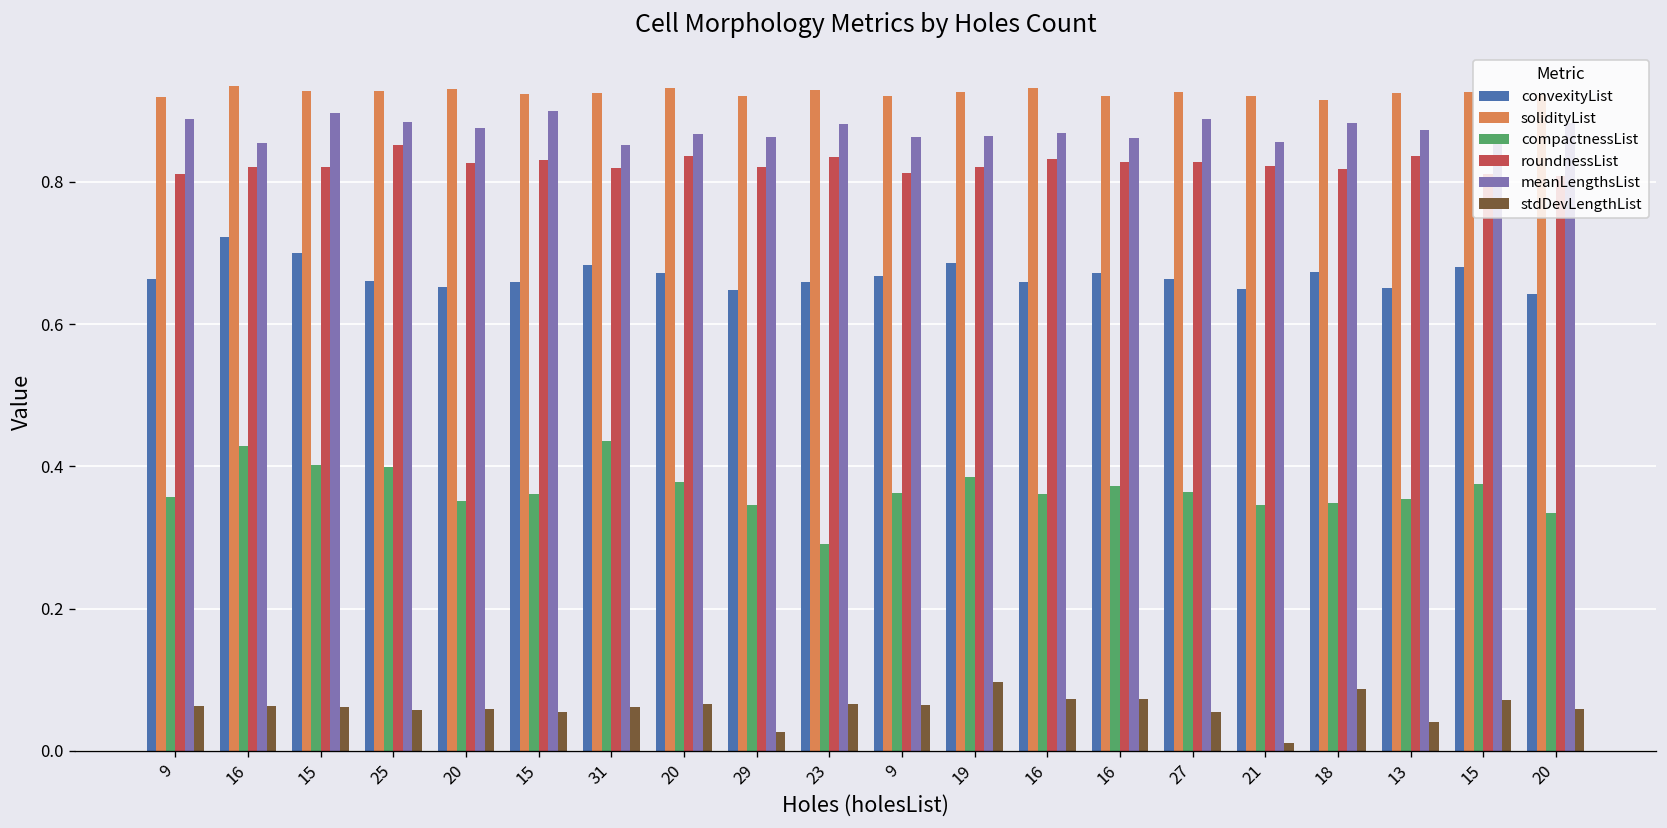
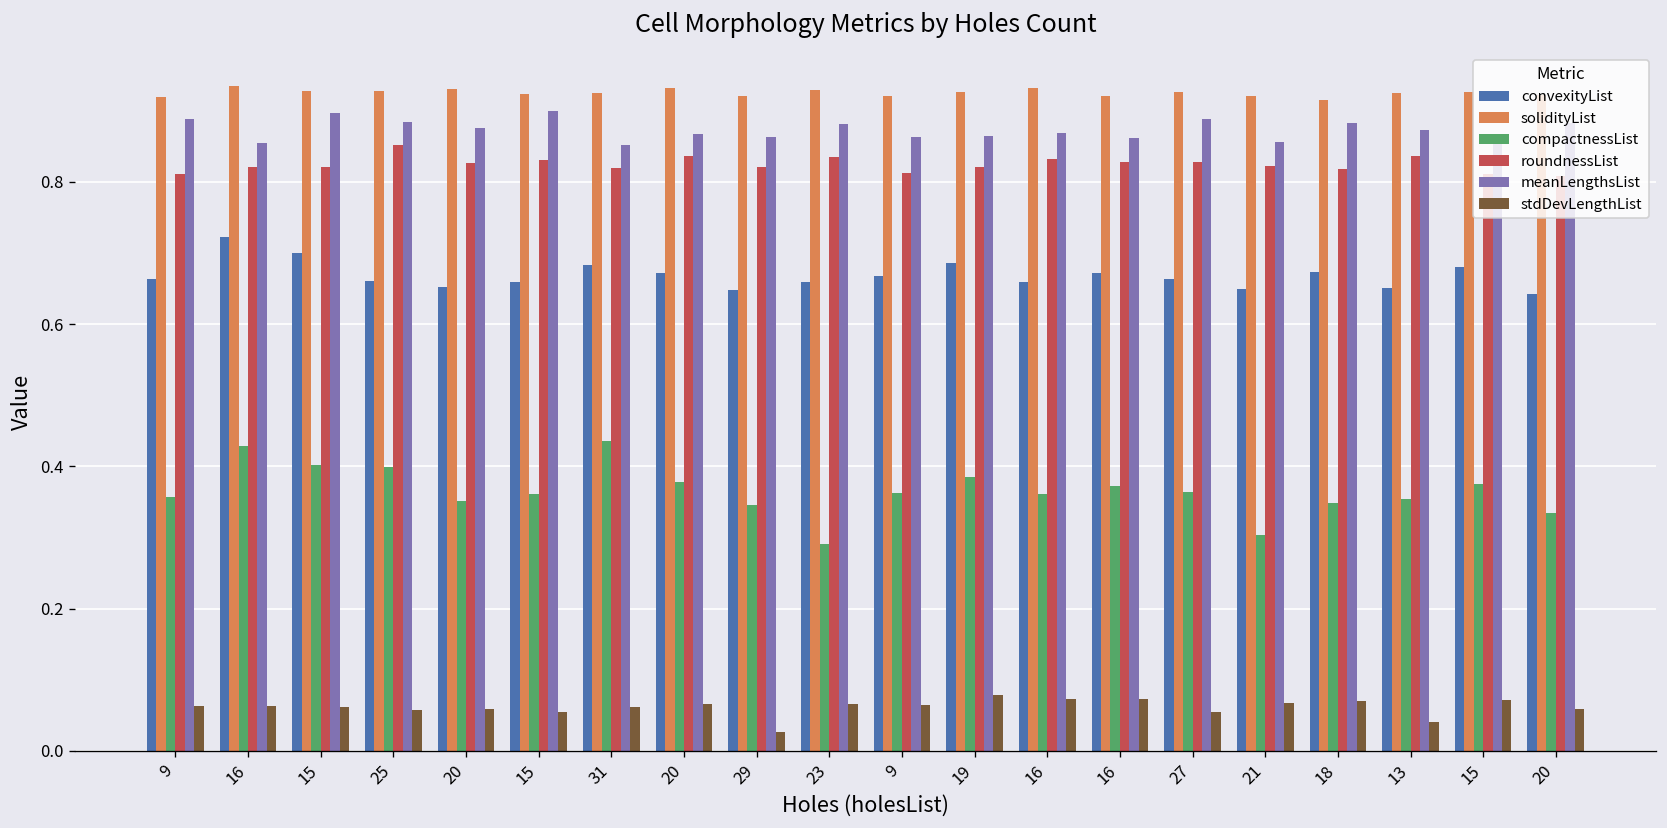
  {
    "compactnessList": {
      "25": 0.40,
      "31": 0.44,
      "29": 0.35,
      "23": 0.29,
      "19": 0.39,
      "27": 0.36,
-     "21": 0.35,
+     "21": 0.30,
      "18": 0.35,
      "13": 0.35
    },
    "stdDevLengthList": {
      "25": 0.06,
      "31": 0.06,
      "29": 0.03,
      "23": 0.07,
-     "19": 0.10,
+     "19": 0.08,
      "27": 0.06,
-     "21": 0.01,
-     "18": 0.09,
+     "21": 0.07,
+     "18": 0.07,
      "13": 0.04
    }
  }
